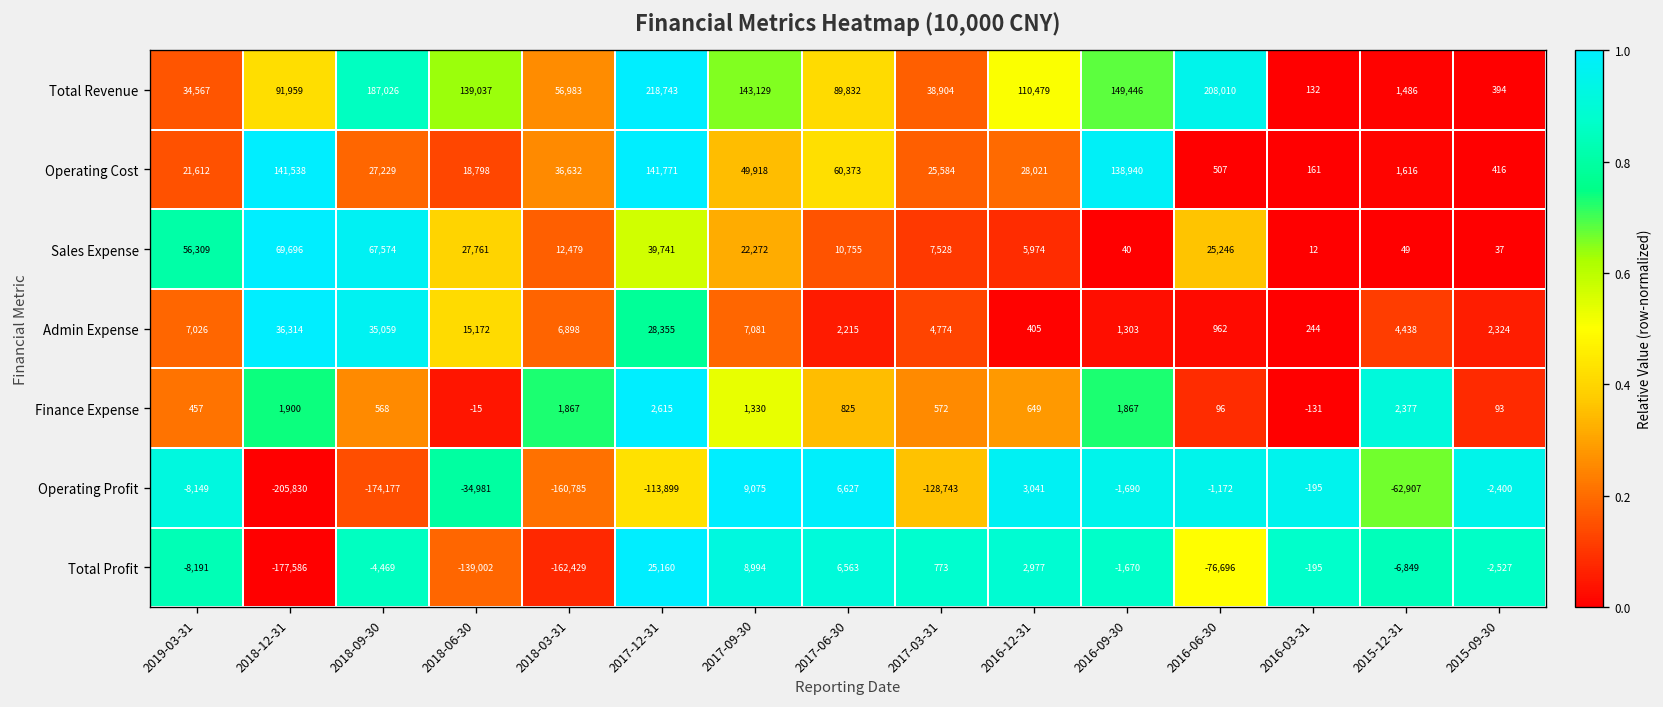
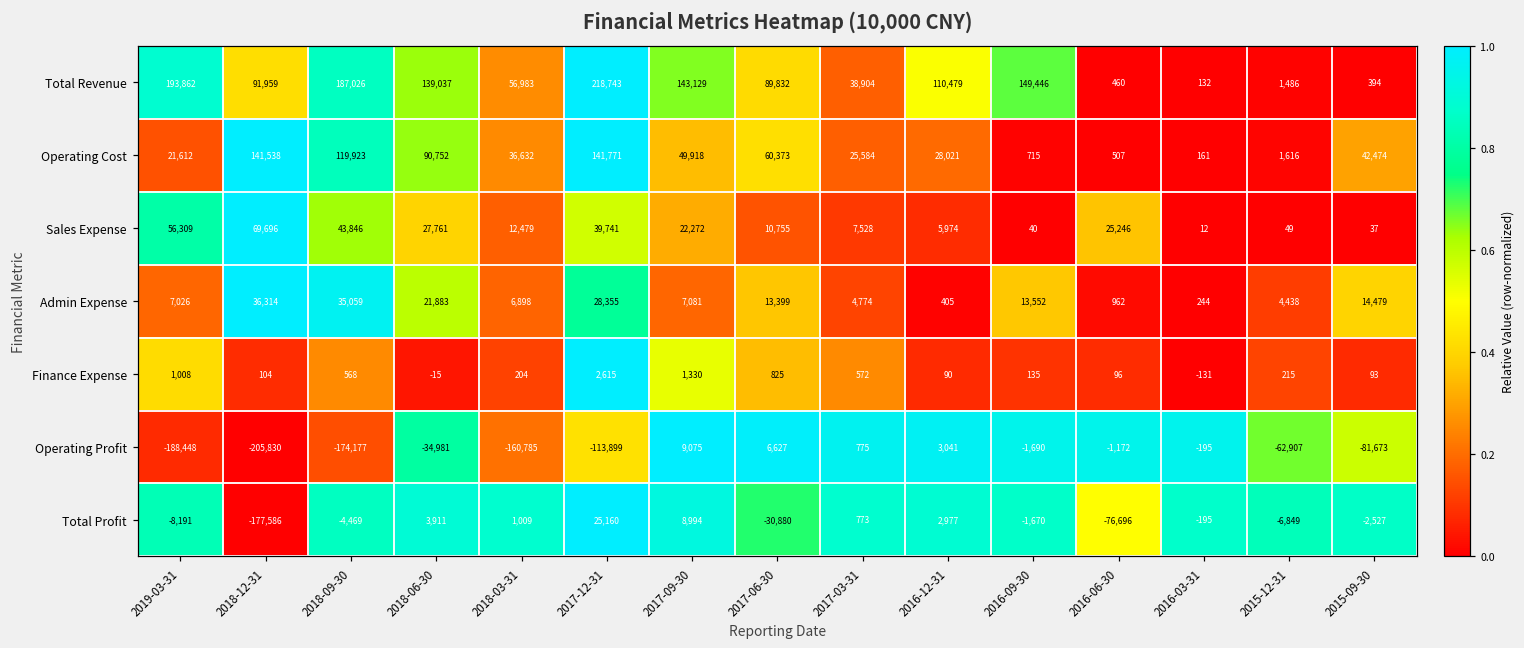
  {
    "Total Revenue": {
-     "2019-03-31": "34,567",
+     "2019-03-31": "193,862",
      "2018-12-31": "91,959",
      "2018-09-30": "187,026",
      "2018-06-30": "139,037",
      "2018-03-31": "56,983",
      "2017-12-31": "218,743",
      "2017-09-30": "143,129",
      "2017-06-30": "89,832",
      "2017-03-31": "38,904",
      "2016-12-31": "110,479",
      "2016-09-30": "149,446",
-     "2016-06-30": "208,010",
+     "2016-06-30": "460",
      "2016-03-31": "132",
      "2015-12-31": "1,486",
      "2015-09-30": "394"
    },
    "Operating Cost": {
      "2019-03-31": "21,612",
      "2018-12-31": "141,538",
-     "2018-09-30": "27,229",
-     "2018-06-30": "18,798",
+     "2018-09-30": "119,923",
+     "2018-06-30": "90,752",
      "2018-03-31": "36,632",
      "2017-12-31": "141,771",
      "2017-09-30": "49,918",
      "2017-06-30": "60,373",
      "2017-03-31": "25,584",
      "2016-12-31": "28,021",
-     "2016-09-30": "138,940",
+     "2016-09-30": "715",
      "2016-06-30": "507",
      "2016-03-31": "161",
      "2015-12-31": "1,616",
-     "2015-09-30": "416"
+     "2015-09-30": "42,474"
    },
    "Sales Expense": {
      "2019-03-31": "56,309",
      "2018-12-31": "69,696",
-     "2018-09-30": "67,574",
+     "2018-09-30": "43,846",
      "2018-06-30": "27,761",
      "2018-03-31": "12,479",
      "2017-12-31": "39,741",
      "2017-09-30": "22,272",
      "2017-06-30": "10,755",
      "2017-03-31": "7,528",
      "2016-12-31": "5,974",
      "2016-09-30": "40",
      "2016-06-30": "25,246",
      "2016-03-31": "12",
      "2015-12-31": "49",
      "2015-09-30": "37"
    },
    "Admin Expense": {
      "2019-03-31": "7,026",
      "2018-12-31": "36,314",
      "2018-09-30": "35,059",
-     "2018-06-30": "15,172",
+     "2018-06-30": "21,883",
      "2018-03-31": "6,898",
      "2017-12-31": "28,355",
      "2017-09-30": "7,081",
-     "2017-06-30": "2,215",
+     "2017-06-30": "13,399",
      "2017-03-31": "4,774",
      "2016-12-31": "405",
-     "2016-09-30": "1,303",
+     "2016-09-30": "13,552",
      "2016-06-30": "962",
      "2016-03-31": "244",
      "2015-12-31": "4,438",
-     "2015-09-30": "2,324"
+     "2015-09-30": "14,479"
    },
    "Finance Expense": {
-     "2019-03-31": "457",
-     "2018-12-31": "1,900",
+     "2019-03-31": "1,008",
+     "2018-12-31": "104",
      "2018-09-30": "568",
      "2018-06-30": "-15",
-     "2018-03-31": "1,867",
+     "2018-03-31": "204",
      "2017-12-31": "2,615",
      "2017-09-30": "1,330",
      "2017-06-30": "825",
      "2017-03-31": "572",
-     "2016-12-31": "649",
-     "2016-09-30": "1,867",
+     "2016-12-31": "90",
+     "2016-09-30": "135",
      "2016-06-30": "96",
      "2016-03-31": "-131",
-     "2015-12-31": "2,377",
+     "2015-12-31": "215",
      "2015-09-30": "93"
    },
    "Operating Profit": {
-     "2019-03-31": "-8,149",
+     "2019-03-31": "-188,448",
      "2018-12-31": "-205,830",
      "2018-09-30": "-174,177",
      "2018-06-30": "-34,981",
      "2018-03-31": "-160,785",
      "2017-12-31": "-113,899",
      "2017-09-30": "9,075",
      "2017-06-30": "6,627",
-     "2017-03-31": "-128,743",
+     "2017-03-31": "775",
      "2016-12-31": "3,041",
      "2016-09-30": "-1,690",
      "2016-06-30": "-1,172",
      "2016-03-31": "-195",
      "2015-12-31": "-62,907",
-     "2015-09-30": "-2,400"
+     "2015-09-30": "-81,673"
    },
    "Total Profit": {
      "2019-03-31": "-8,191",
      "2018-12-31": "-177,586",
      "2018-09-30": "-4,469",
-     "2018-06-30": "-139,002",
-     "2018-03-31": "-162,429",
+     "2018-06-30": "3,911",
+     "2018-03-31": "1,009",
      "2017-12-31": "25,160",
      "2017-09-30": "8,994",
-     "2017-06-30": "6,563",
+     "2017-06-30": "-30,880",
      "2017-03-31": "773",
      "2016-12-31": "2,977",
      "2016-09-30": "-1,670",
      "2016-06-30": "-76,696",
      "2016-03-31": "-195",
      "2015-12-31": "-6,849",
      "2015-09-30": "-2,527"
    }
  }
